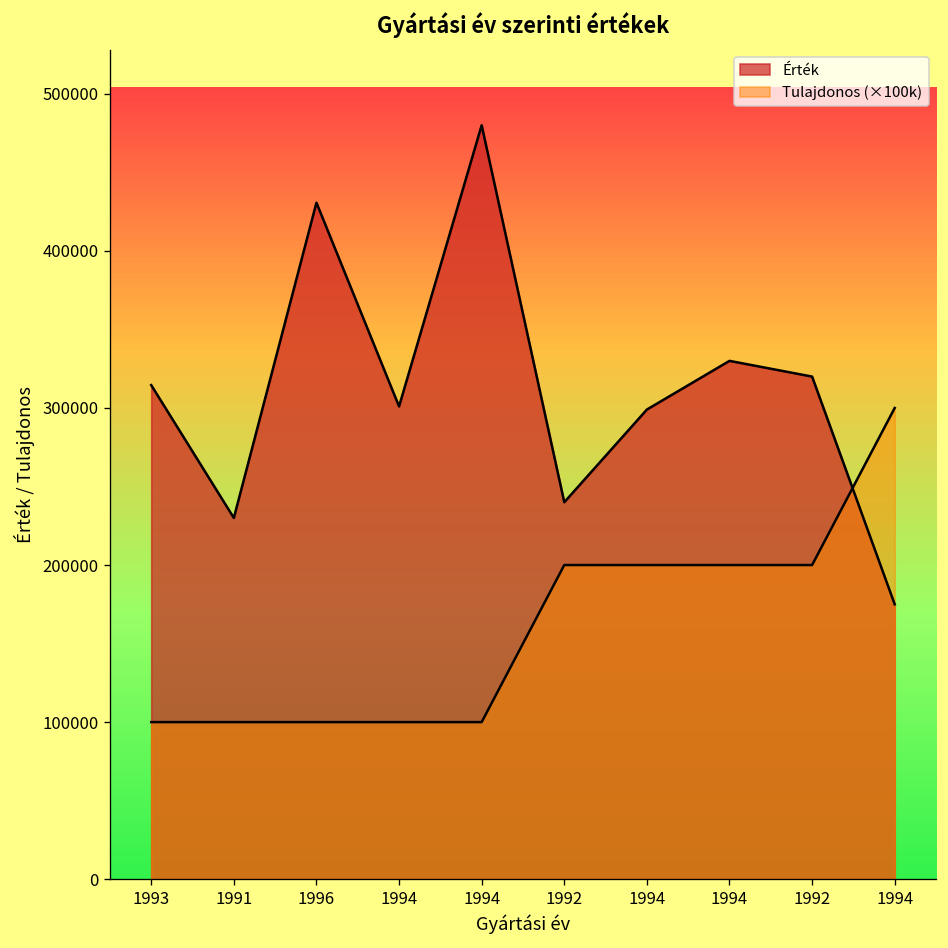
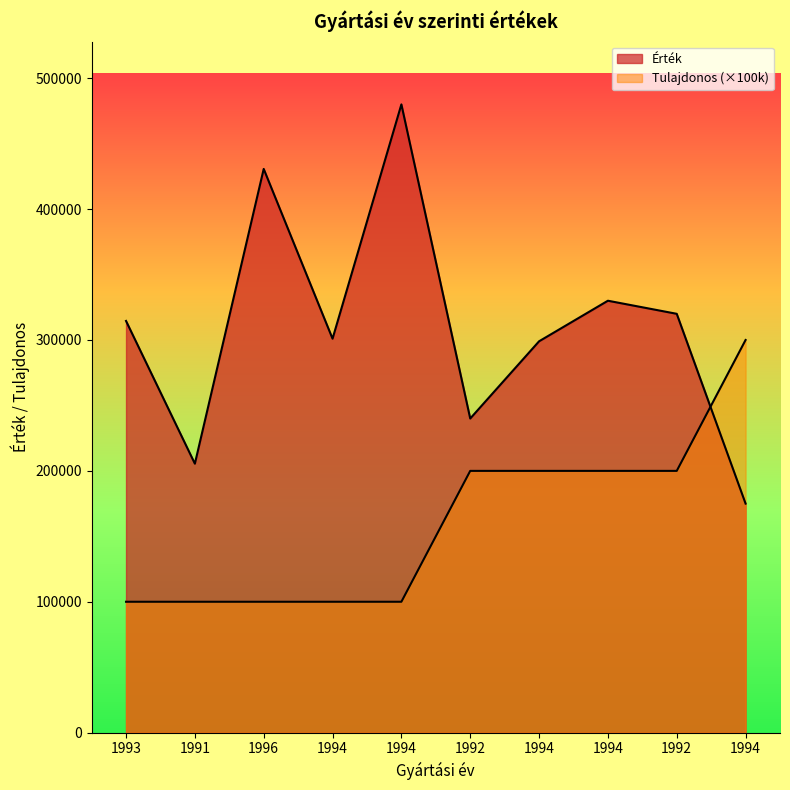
  {
    "Érték": {
      "1993": 315000,
-     "1991": 230000,
+     "1991": 206000,
      "1996": 431000
    },
    "Tulajdonos (×100k)": {
      "1993": 100000,
      "1991": 100000,
      "1996": 100000
    }
  }
